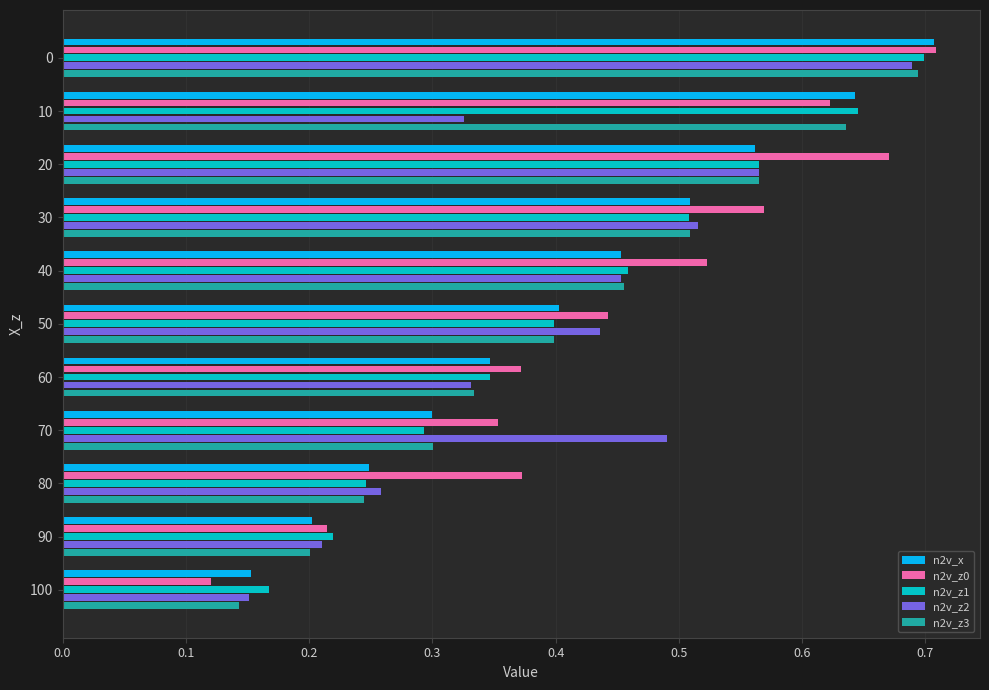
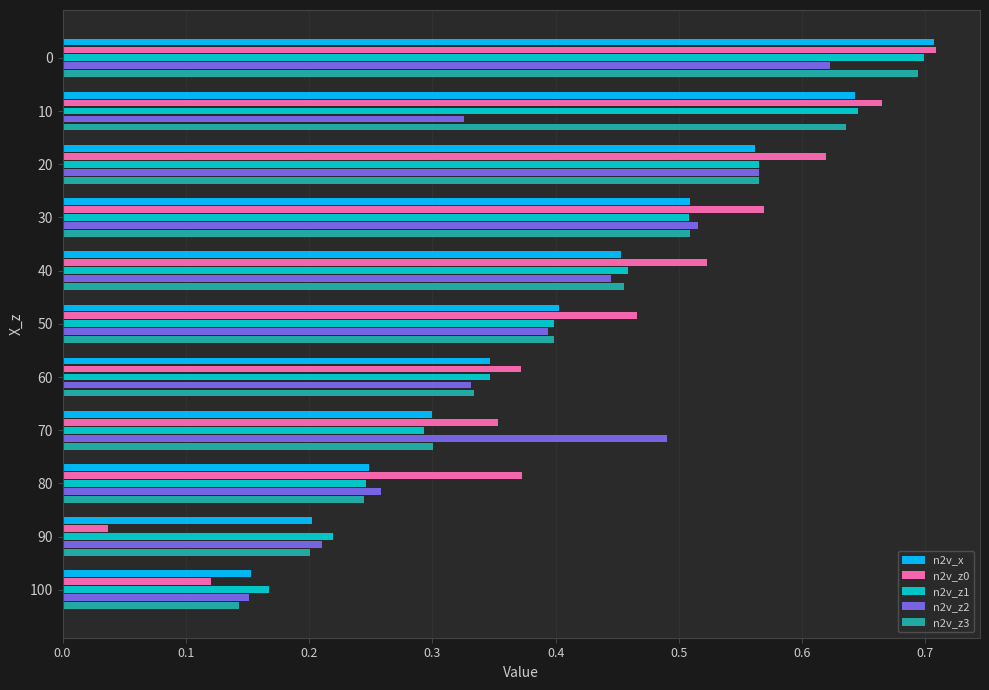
  {
    "n2v_z0": {
      "0": 0.709,
-     "10": 0.623,
-     "20": 0.670,
+     "10": 0.665,
+     "20": 0.620,
      "30": 0.569,
      "40": 0.523,
-     "50": 0.443,
+     "50": 0.466,
      "60": 0.372,
      "70": 0.353,
      "80": 0.373,
-     "90": 0.214,
+     "90": 0.037,
      "100": 0.120
    },
    "n2v_z2": {
-     "0": 0.689,
+     "0": 0.622,
      "10": 0.325,
      "20": 0.565,
      "30": 0.516,
-     "40": 0.453,
-     "50": 0.436,
+     "40": 0.445,
+     "50": 0.394,
      "60": 0.332,
      "70": 0.491,
      "80": 0.258,
      "90": 0.210,
      "100": 0.151
    }
  }
